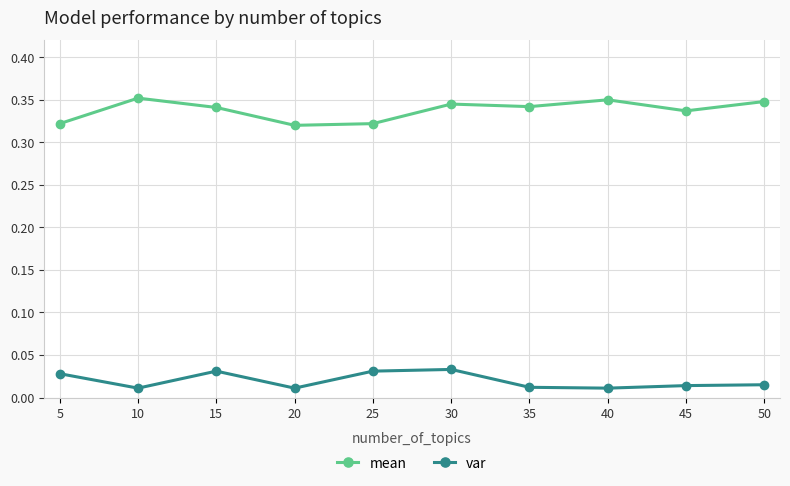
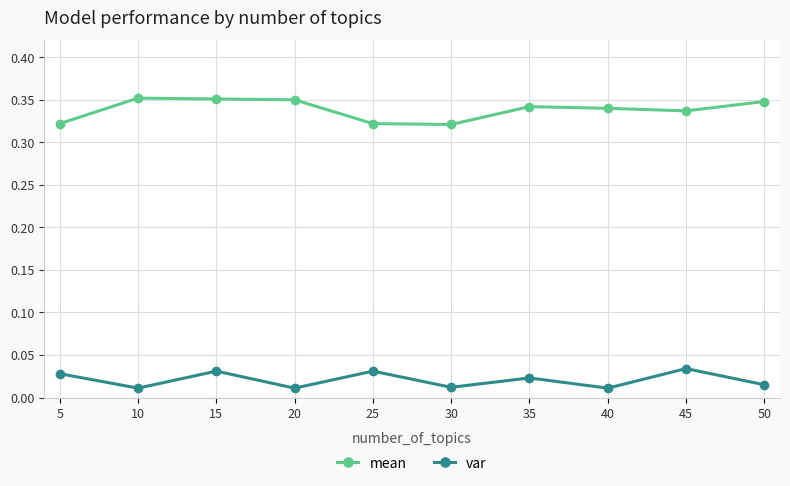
  {
    "mean": {
      "5": 0.32,
      "10": 0.35,
-     "15": 0.34,
-     "20": 0.32,
+     "15": 0.35,
+     "20": 0.35,
      "25": 0.32,
-     "30": 0.35,
+     "30": 0.32,
      "35": 0.34,
-     "40": 0.35,
+     "40": 0.34,
      "45": 0.34,
      "50": 0.35
    },
    "var": {
      "5": 0.03,
      "10": 0.01,
      "15": 0.03,
      "20": 0.01,
      "25": 0.03,
-     "30": 0.03,
-     "35": 0.01,
+     "30": 0.01,
+     "35": 0.02,
      "40": 0.01,
-     "45": 0.01,
+     "45": 0.03,
      "50": 0.02
    }
  }
